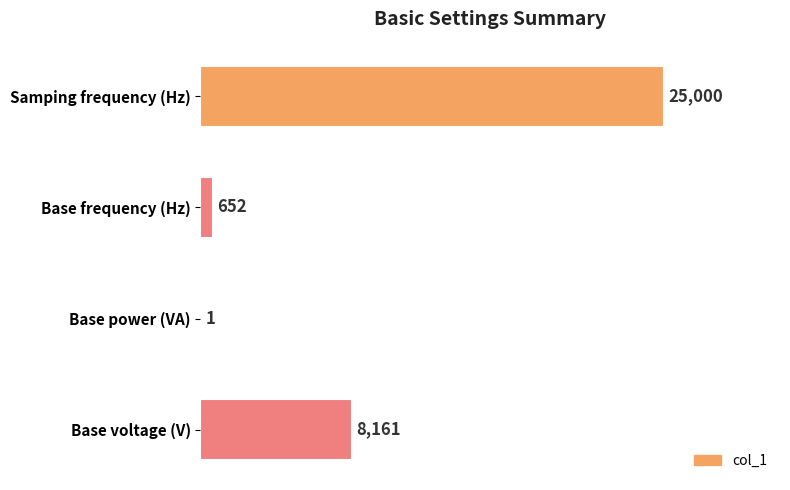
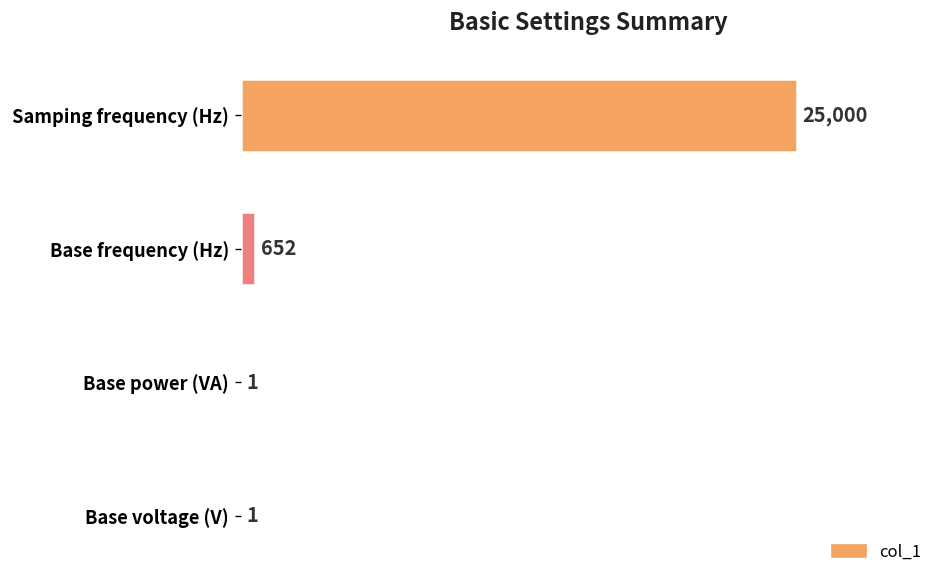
  {
    "Samping frequency (Hz)": "25,000",
    "Base frequency (Hz)": "652",
    "Base power (VA)": "1",
-   "Base voltage (V)": "8,161"
+   "Base voltage (V)": "1"
  }
